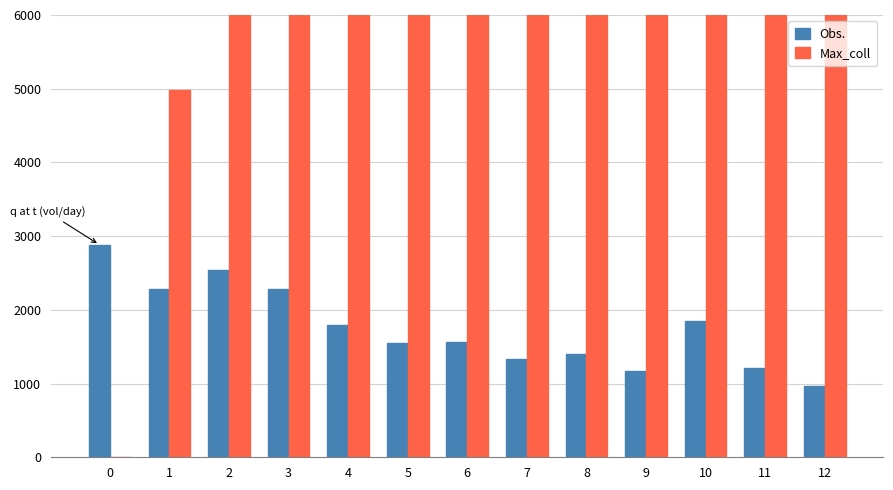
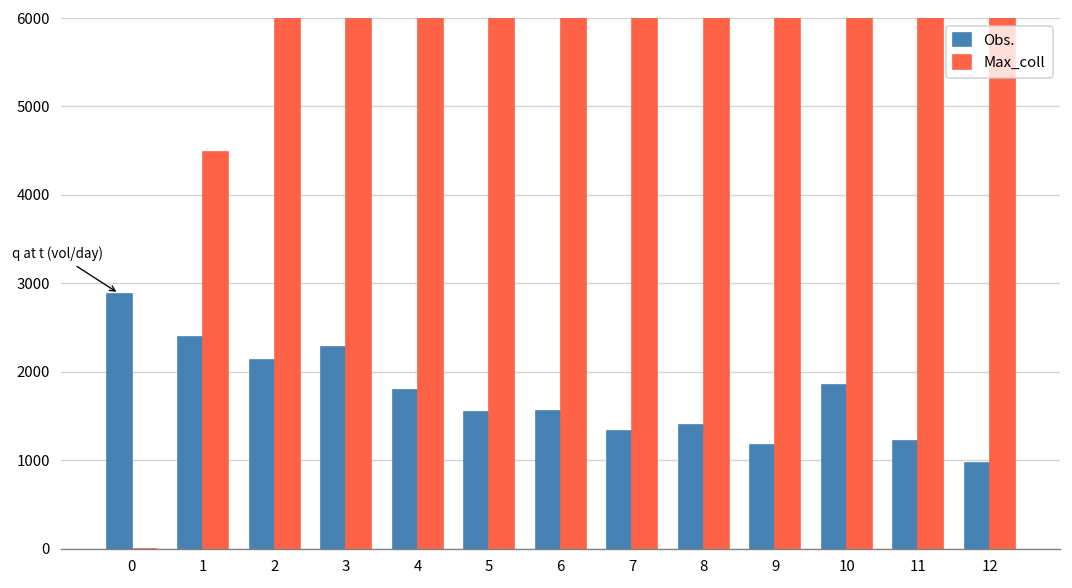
  {
    "Obs.": {
      "0": 2900,
-     "1": 2300,
-     "2": 2500,
+     "1": 2400,
+     "2": 2100,
      "3": 2300,
      "4": 1800,
      "5": 1500,
      "6": 1600,
      "7": 1300,
      "8": 1400,
      "9": 1200,
      "10": 1800,
      "11": 1200,
      "12": 1000
    },
    "Max_coll": {
      "0": 0,
-     "1": 5000
+     "1": 4500
    }
  }
